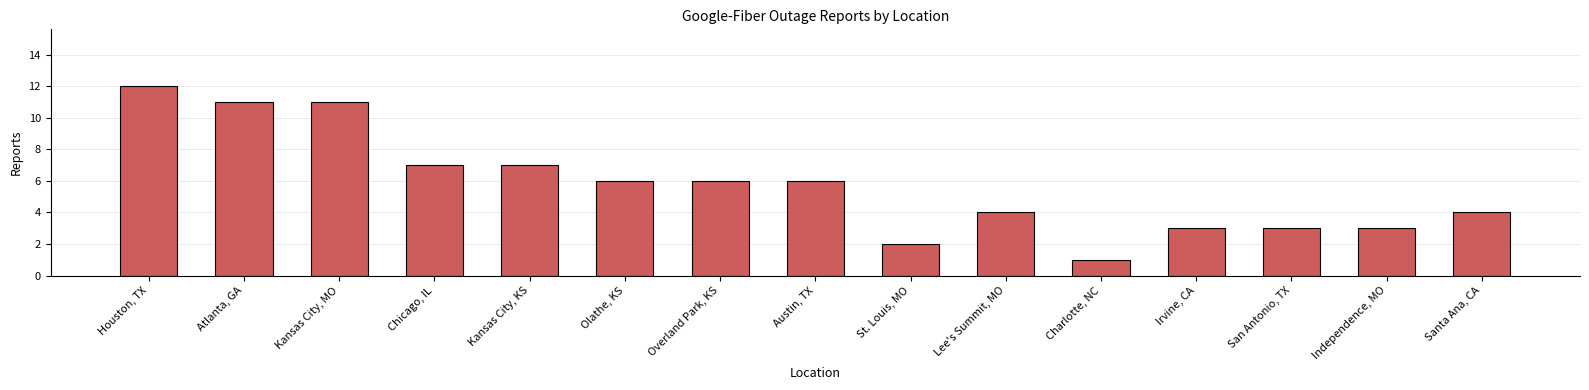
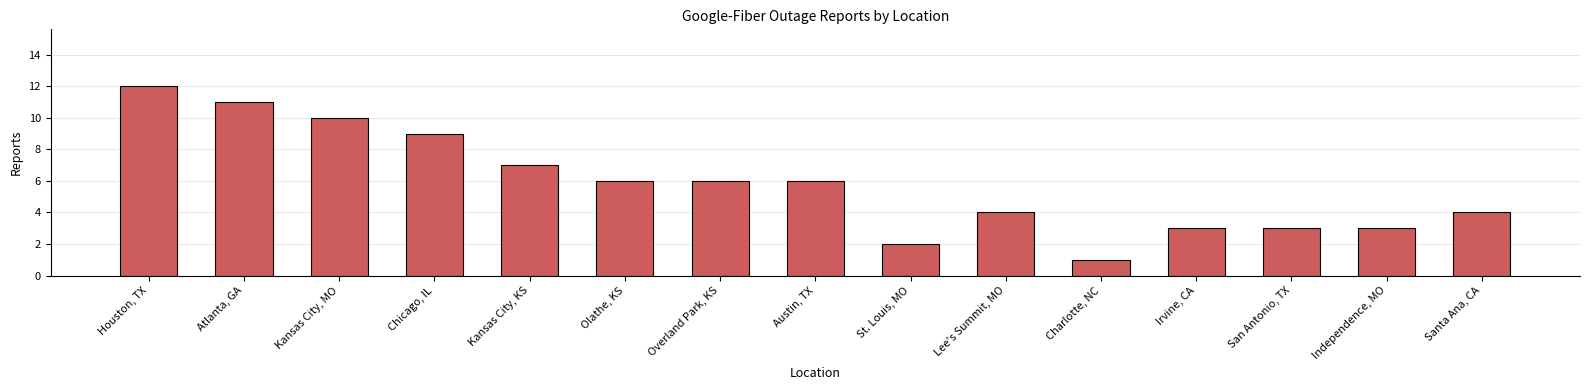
  {
    "Houston, TX": 12,
    "Atlanta, GA": 11,
-   "Kansas City, MO": 11,
-   "Chicago, IL": 7,
+   "Kansas City, MO": 10,
+   "Chicago, IL": 9,
    "Kansas City, KS": 7,
    "Olathe, KS": 6,
    "Overland Park, KS": 6,
    "Austin, TX": 6,
    "St. Louis, MO": 2,
    "Lee's Summit, MO": 4,
    "Charlotte, NC": 1,
    "Irvine, CA": 3,
    "San Antonio, TX": 3,
    "Independence, MO": 3,
    "Santa Ana, CA": 4
  }
